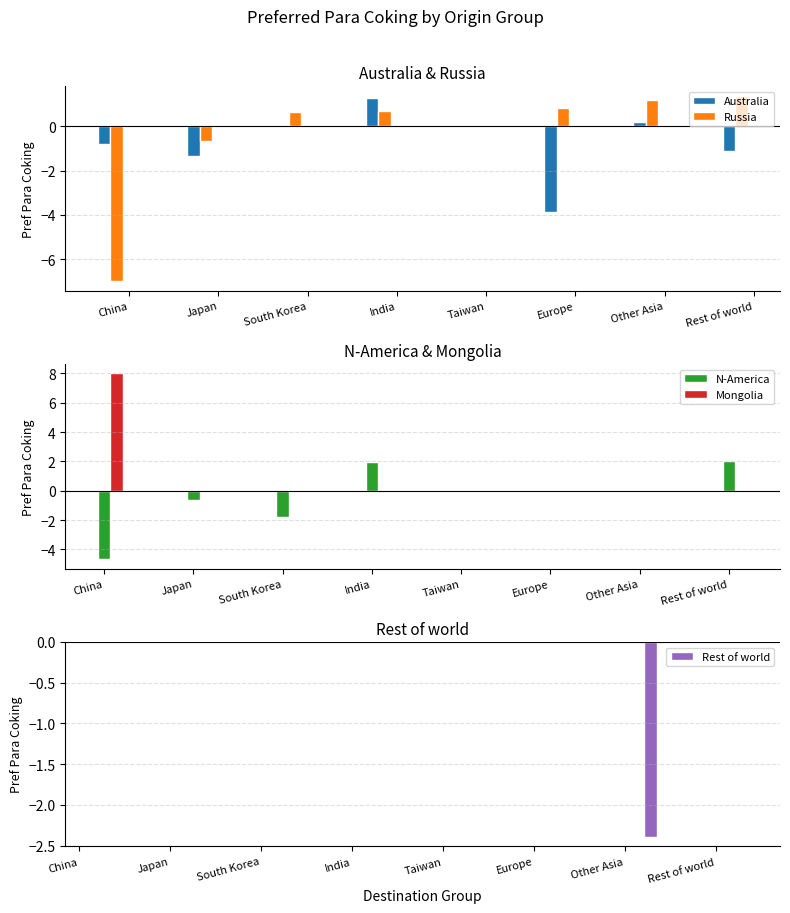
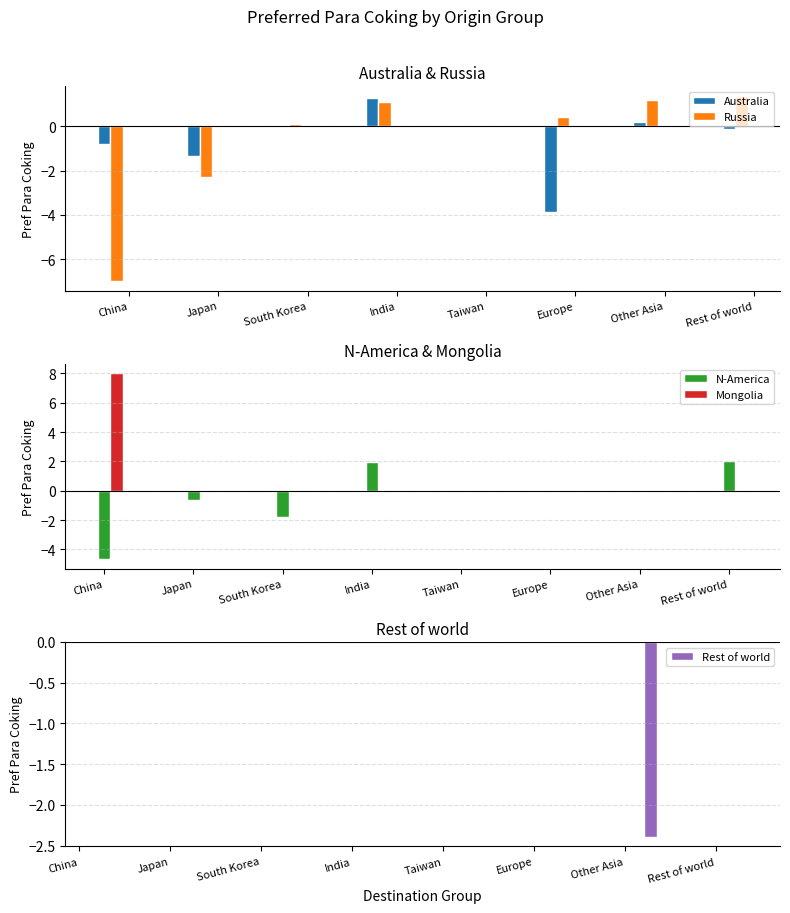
  {
    "Australia & Russia": {
      "Australia": {
        "China": -0.8,
        "Japan": -1.3,
        "South Korea": 0.0,
        "India": 1.3,
        "Taiwan": 0.0,
        "Europe": -3.9,
        "Other Asia": 0.2,
-       "Rest of world": -1.1
+       "Rest of world": -0.1
      },
      "Russia": {
        "China": -7.0,
-       "Japan": -0.7,
-       "South Korea": 0.7,
-       "India": 0.7,
+       "Japan": -2.3,
+       "South Korea": 0.1,
+       "India": 1.1,
        "Taiwan": 0.0,
-       "Europe": 0.8,
+       "Europe": 0.4,
        "Other Asia": 1.2
      }
    },
    "N-America & Mongolia": {
      "N-America": {
        "China": -4.7,
        "Japan": -0.6,
        "South Korea": -1.8,
        "India": 2.0,
        "Taiwan": 0.0,
        "Europe": 0.0,
        "Other Asia": 0.0,
        "Rest of world": 2.1
      },
      "Mongolia": {
        "China": 8.0,
        "Japan": 0.0,
        "South Korea": 0.0,
        "India": 0.0,
        "Taiwan": 0.0,
        "Europe": 0.0,
        "Other Asia": 0.0,
        "Rest of world": 0.0
      }
    },
    "Rest of world": {
      "China": 0.0,
      "Japan": 0.0,
      "South Korea": 0.0,
      "India": 0.0,
      "Taiwan": 0.0,
      "Europe": 0.0,
      "Other Asia": -2.4,
      "Rest of world": 0.0
    }
  }
